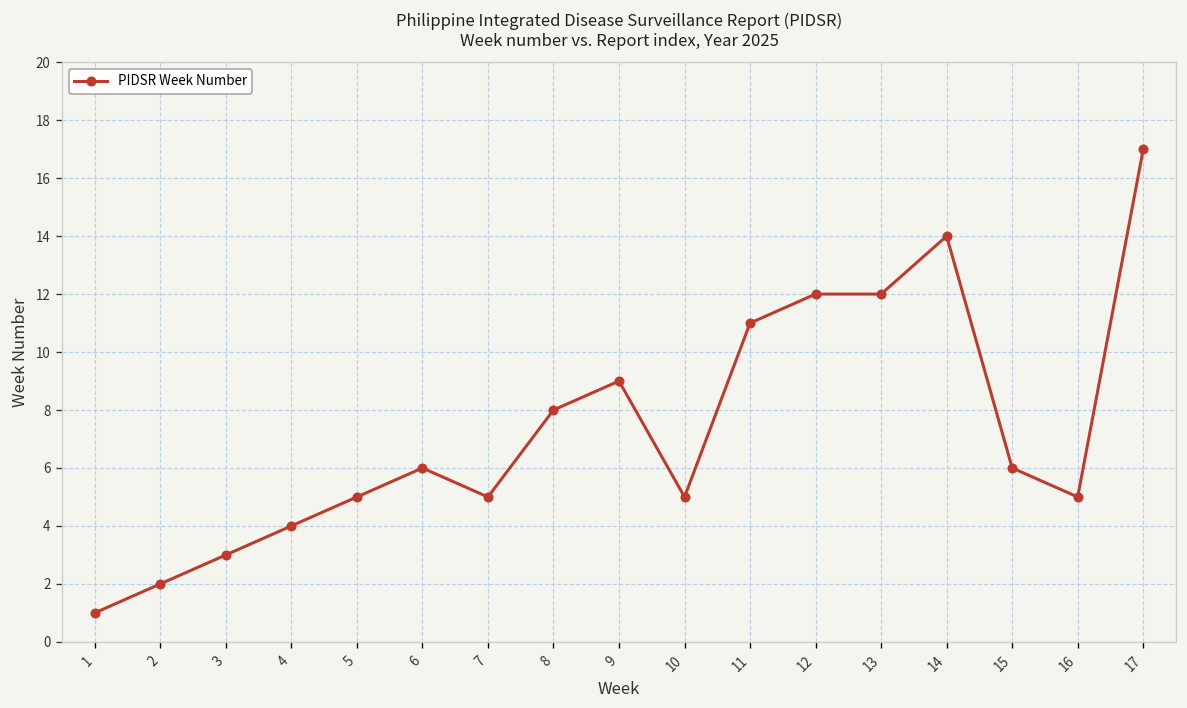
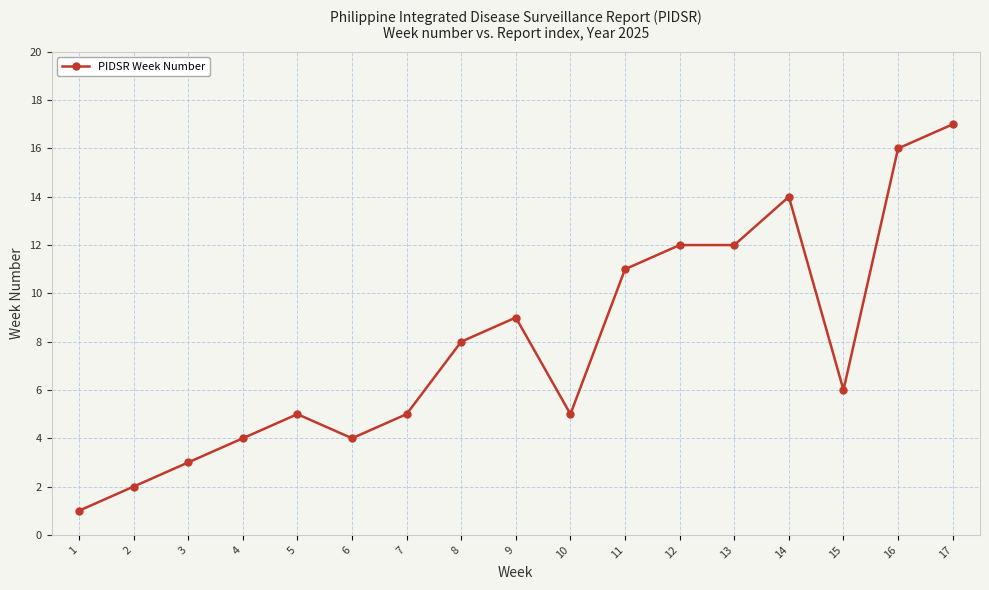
  {
    "1": 1,
    "2": 2,
    "3": 3,
    "4": 4,
    "5": 5,
-   "6": 6,
+   "6": 4,
    "7": 5,
    "8": 8,
    "9": 9,
    "10": 5,
    "11": 11,
    "12": 12,
    "13": 12,
    "14": 14,
    "15": 6,
-   "16": 5,
+   "16": 16,
    "17": 17
  }
